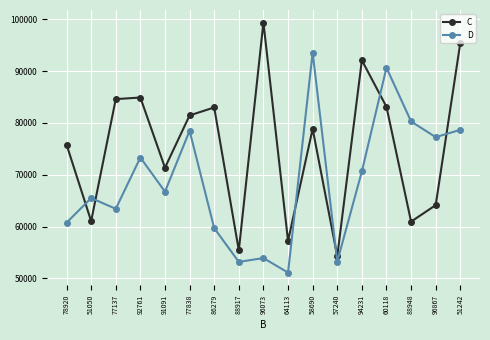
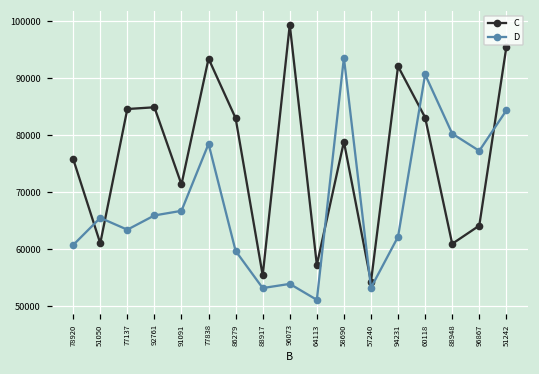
  {
    "C": {
      "78920": 76000,
      "51050": 61000,
      "77137": 85000,
      "92761": 85000,
      "91091": 71000,
-     "77838": 81000,
+     "77838": 93000,
      "86279": 83000,
      "88917": 55000,
      "96073": 99000,
      "64113": 57000,
      "58690": 79000,
      "57240": 54000,
      "94231": 92000,
      "60118": 83000,
      "88948": 61000,
      "96867": 64000
    },
    "D": {
      "78920": 61000,
      "51050": 65000,
      "77137": 63000,
-     "92761": 73000,
+     "92761": 66000,
      "91091": 67000,
      "77838": 78000,
      "86279": 60000,
      "88917": 53000,
      "96073": 54000,
      "64113": 51000,
      "58690": 94000,
      "57240": 53000,
-     "94231": 71000,
+     "94231": 62000,
      "60118": 91000,
      "88948": 80000,
      "96867": 77000,
-     "51242": 79000
+     "51242": 84000
    }
  }
